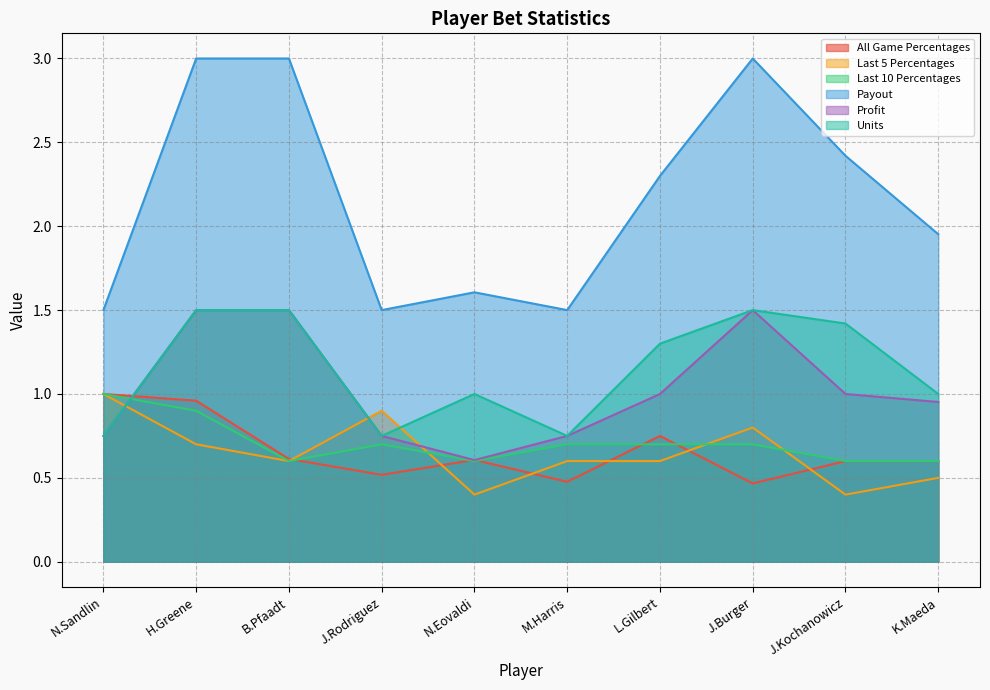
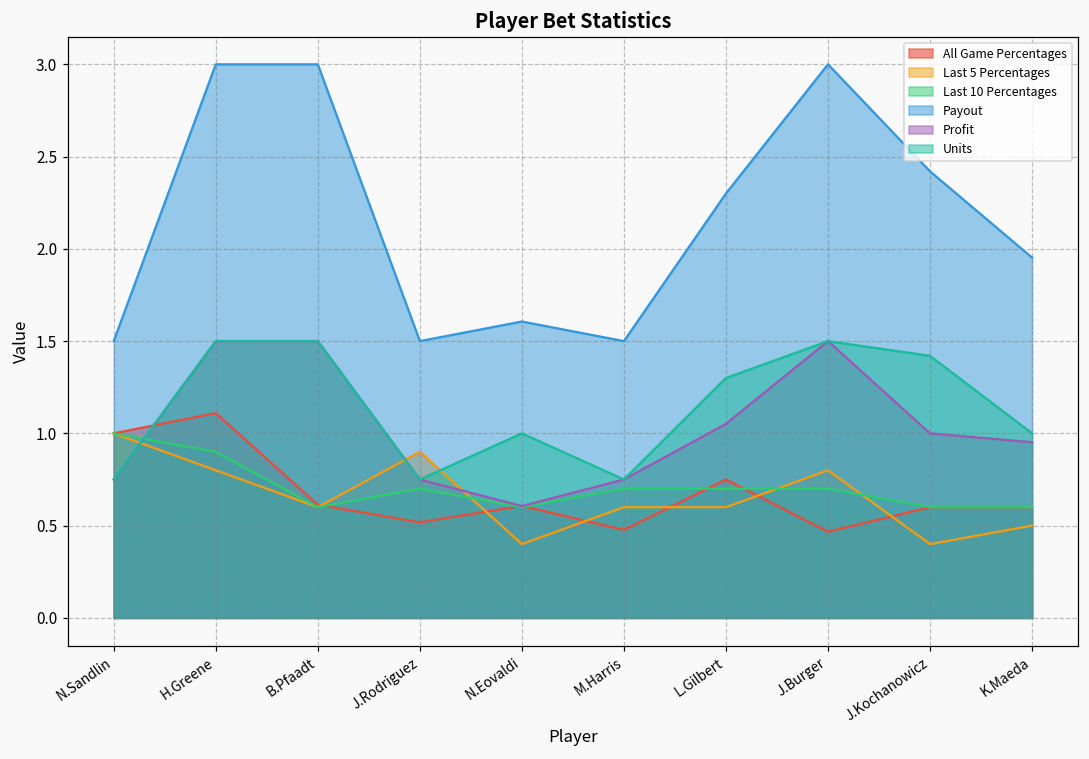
  {
    "All Game Percentages": {
-     "H.Greene": 0.96,
+     "H.Greene": 1.11,
      "J.Rodriguez": 0.52,
      "M.Harris": 0.48,
      "L.Gilbert": 0.75,
      "J.Burger": 0.47
    },
    "Last 5 Percentages": {
-     "H.Greene": 0.7,
+     "H.Greene": 0.8,
      "J.Rodriguez": 0.9,
      "N.Eovaldi": 0.4,
      "M.Harris": 0.6,
      "L.Gilbert": 0.6,
      "J.Burger": 0.8,
      "J.Kochanowicz": 0.4,
      "K.Maeda": 0.5
    },
    "Profit": {
-     "L.Gilbert": 1.00,
+     "L.Gilbert": 1.05,
      "J.Kochanowicz": 1.00,
      "K.Maeda": 0.95
    }
  }
